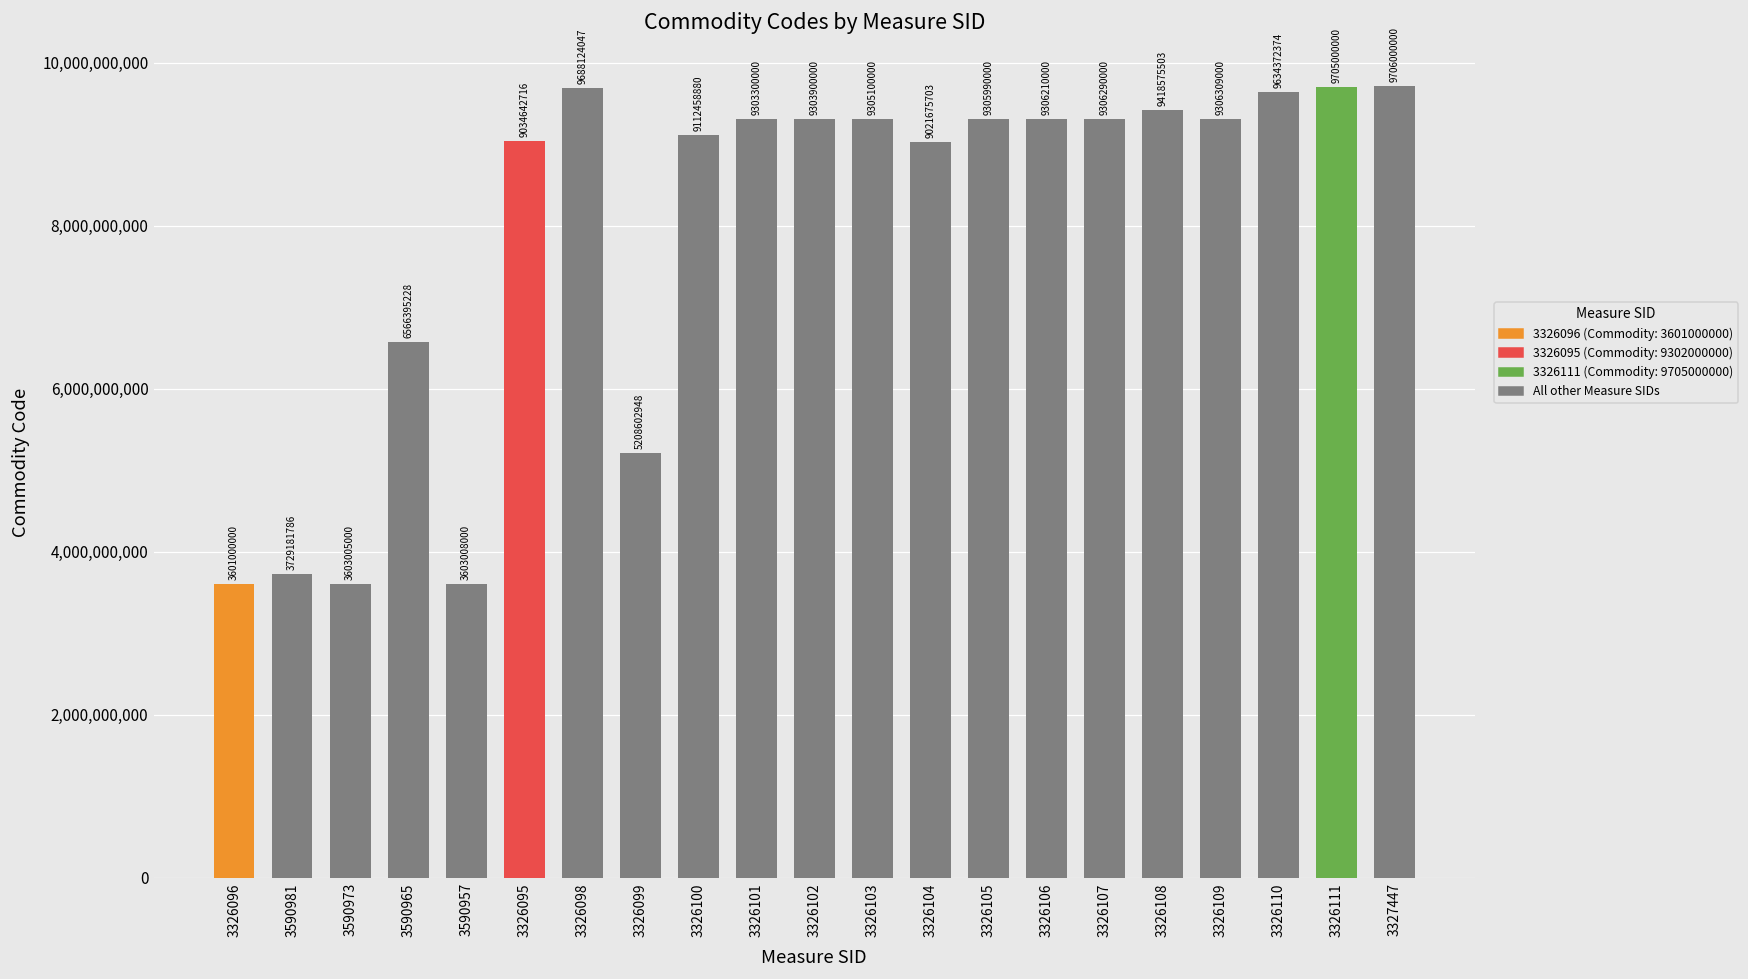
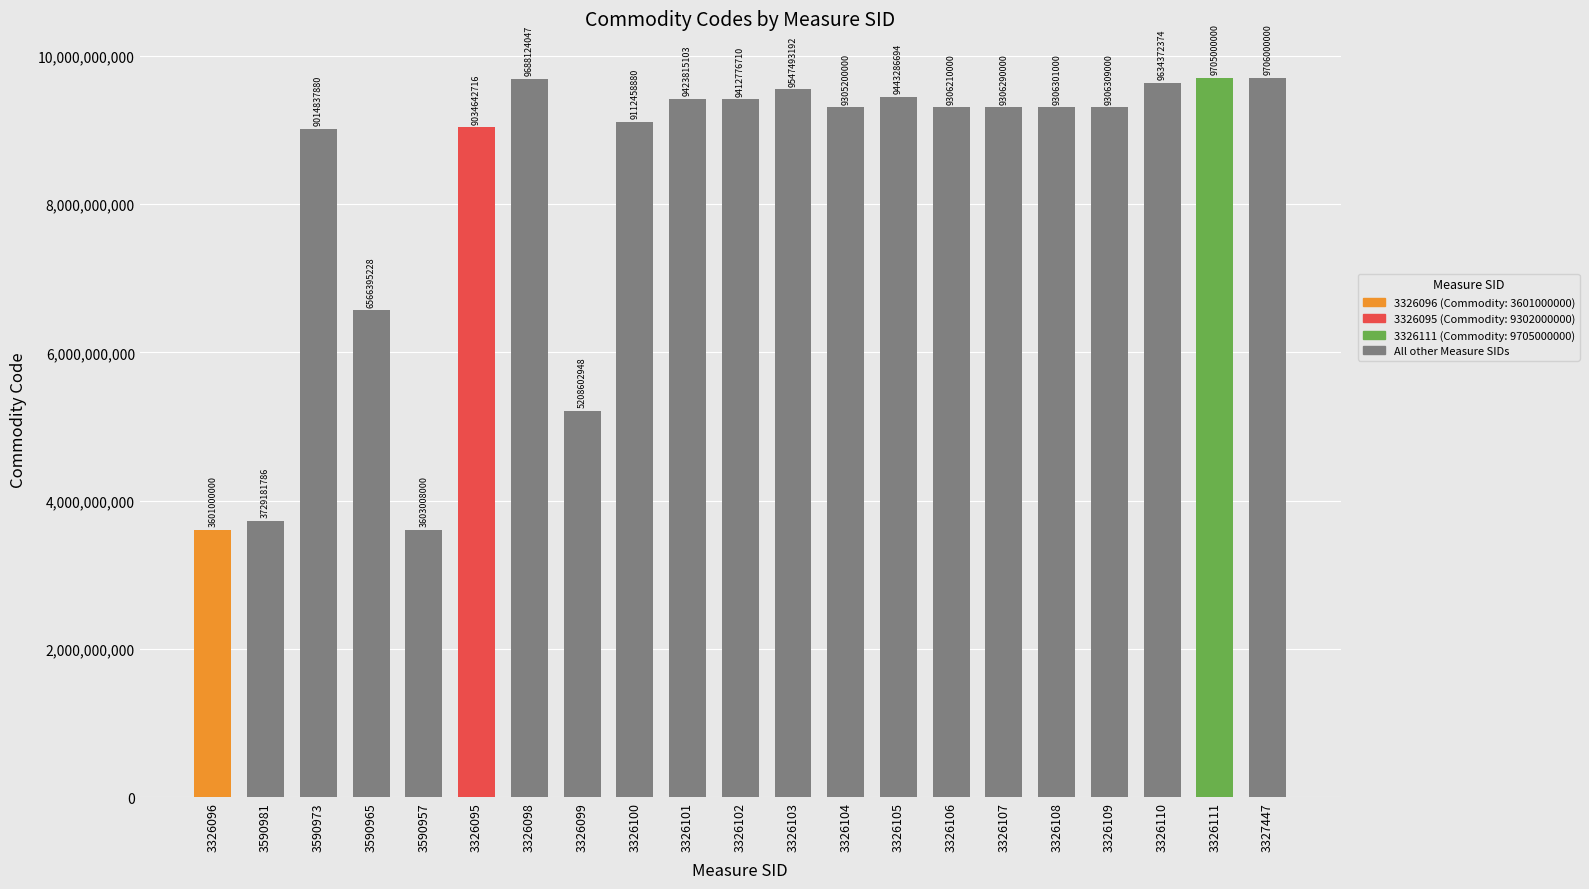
  {
    "3326096": 3601000000,
    "3590981": 3729181786,
-   "3590973": 3603005000,
+   "3590973": 9014837880,
    "3590965": 6566395228,
    "3590957": 3603008000,
    "3326095": 9034642716,
    "3326098": 9688124047,
    "3326099": 5208602948,
    "3326100": 9112458880,
-   "3326101": 9303300000,
-   "3326102": 9303900000,
-   "3326103": 9305100000,
-   "3326104": 9021675703,
-   "3326105": 9305990000,
+   "3326101": 9423815103,
+   "3326102": 9412776710,
+   "3326103": 9547493192,
+   "3326104": 9305200000,
+   "3326105": 9443286694,
    "3326106": 9306210000,
    "3326107": 9306290000,
-   "3326108": 9418575503,
+   "3326108": 9306301000,
    "3326109": 9306309000,
    "3326110": 9634372374,
    "3326111": 9705000000,
    "3327447": 9706000000
  }
